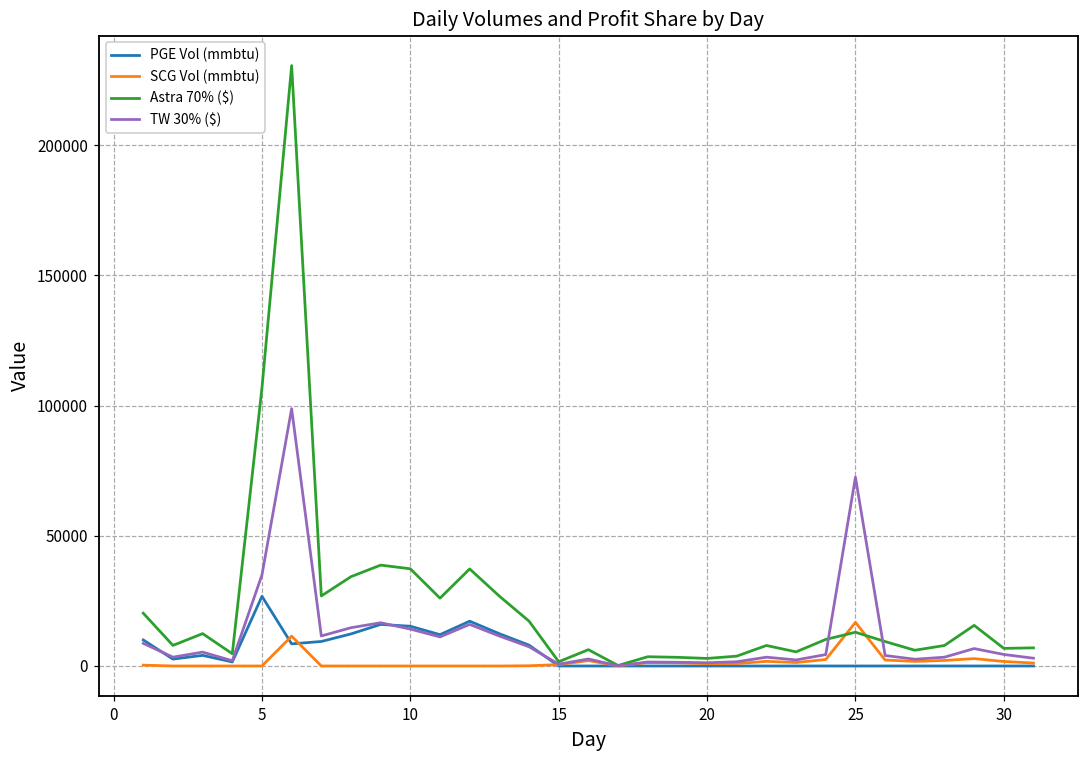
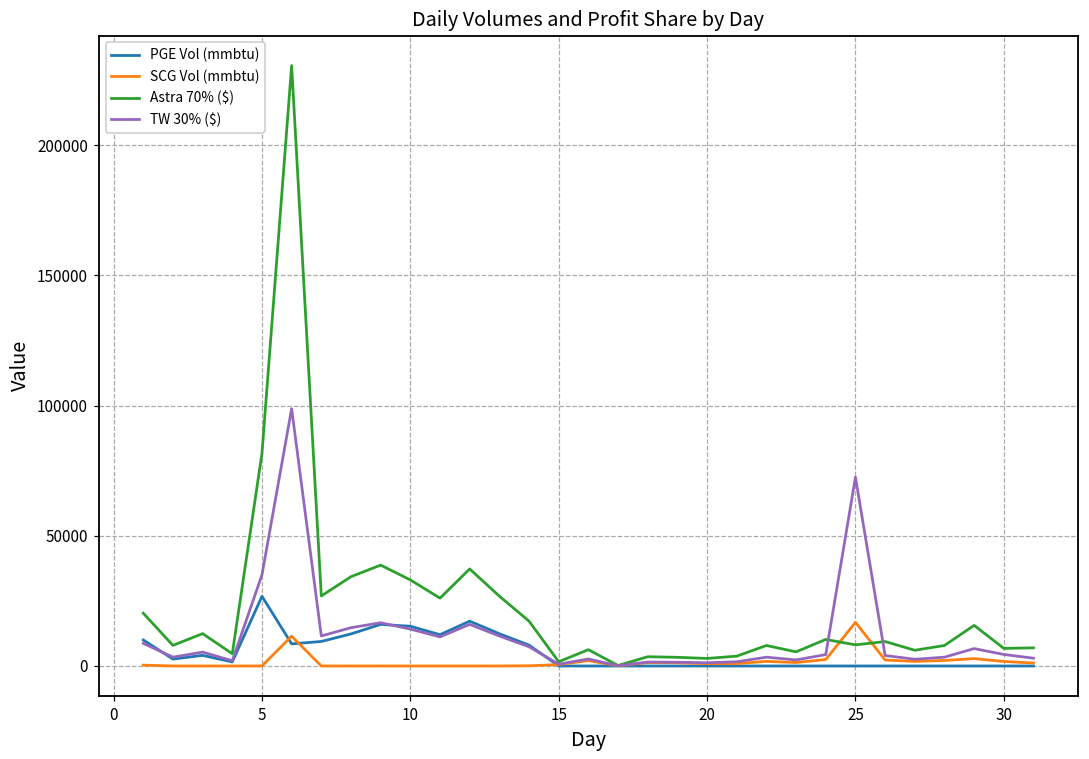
  {
    "PGE Vol (mmbtu)": {
      "5": 27000,
      "10": 15000,
      "25": 0,
      "30": 0
    },
    "SCG Vol (mmbtu)": {
      "5": 0,
      "10": 0,
      "25": 17000,
      "30": 2000
    },
    "Astra 70% ($)": {
-     "5": 107000,
-     "10": 37000,
+     "5": 82000,
+     "10": 33000,
      "20": 3000,
-     "25": 13000,
+     "25": 8000,
      "30": 7000
    },
    "TW 30% ($)": {
      "5": 35000,
      "10": 14000,
      "25": 73000,
      "30": 4000
    }
  }
